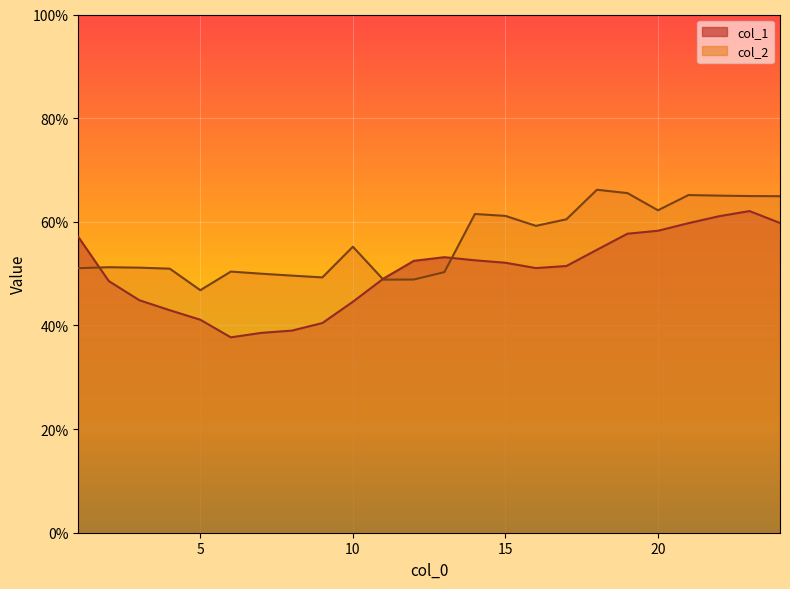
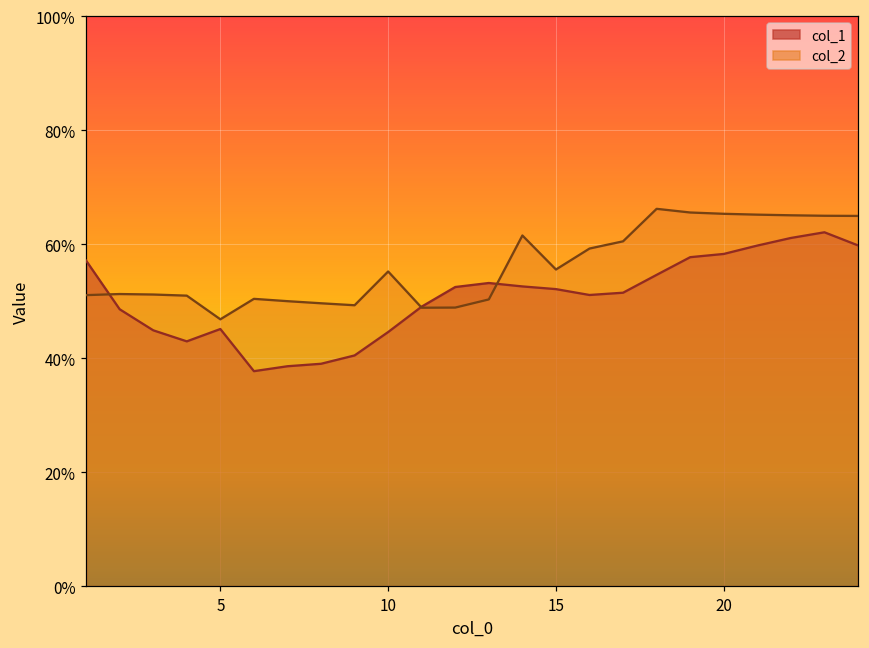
  {
    "col_1": {
-     "5": "41%",
+     "5": "45%",
      "10": "45%",
      "15": "52%",
      "20": "58%"
    },
    "col_2": {
      "5": "47%",
      "10": "55%",
-     "15": "61%",
-     "20": "62%"
+     "15": "56%",
+     "20": "65%"
    }
  }
